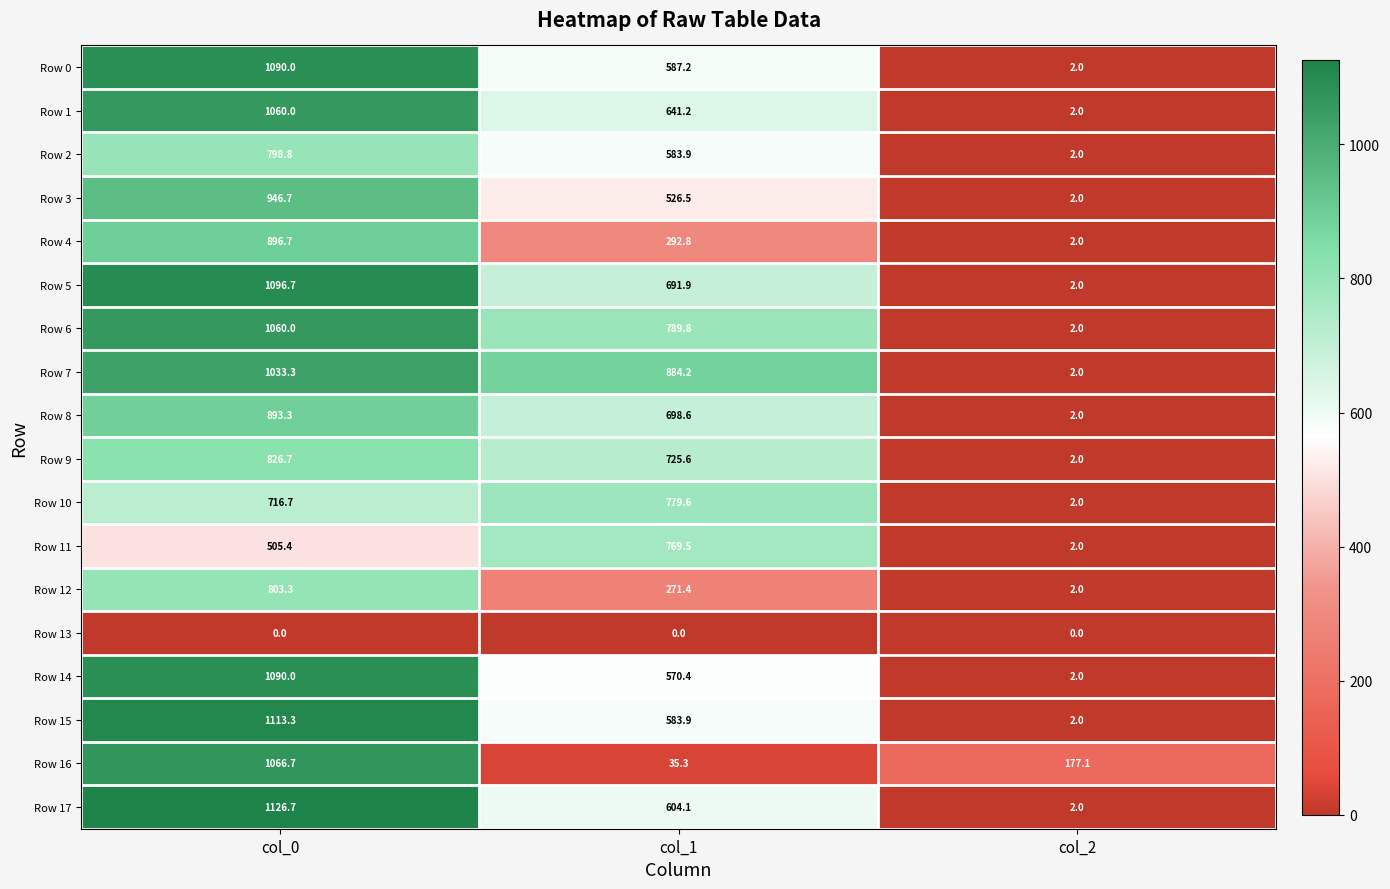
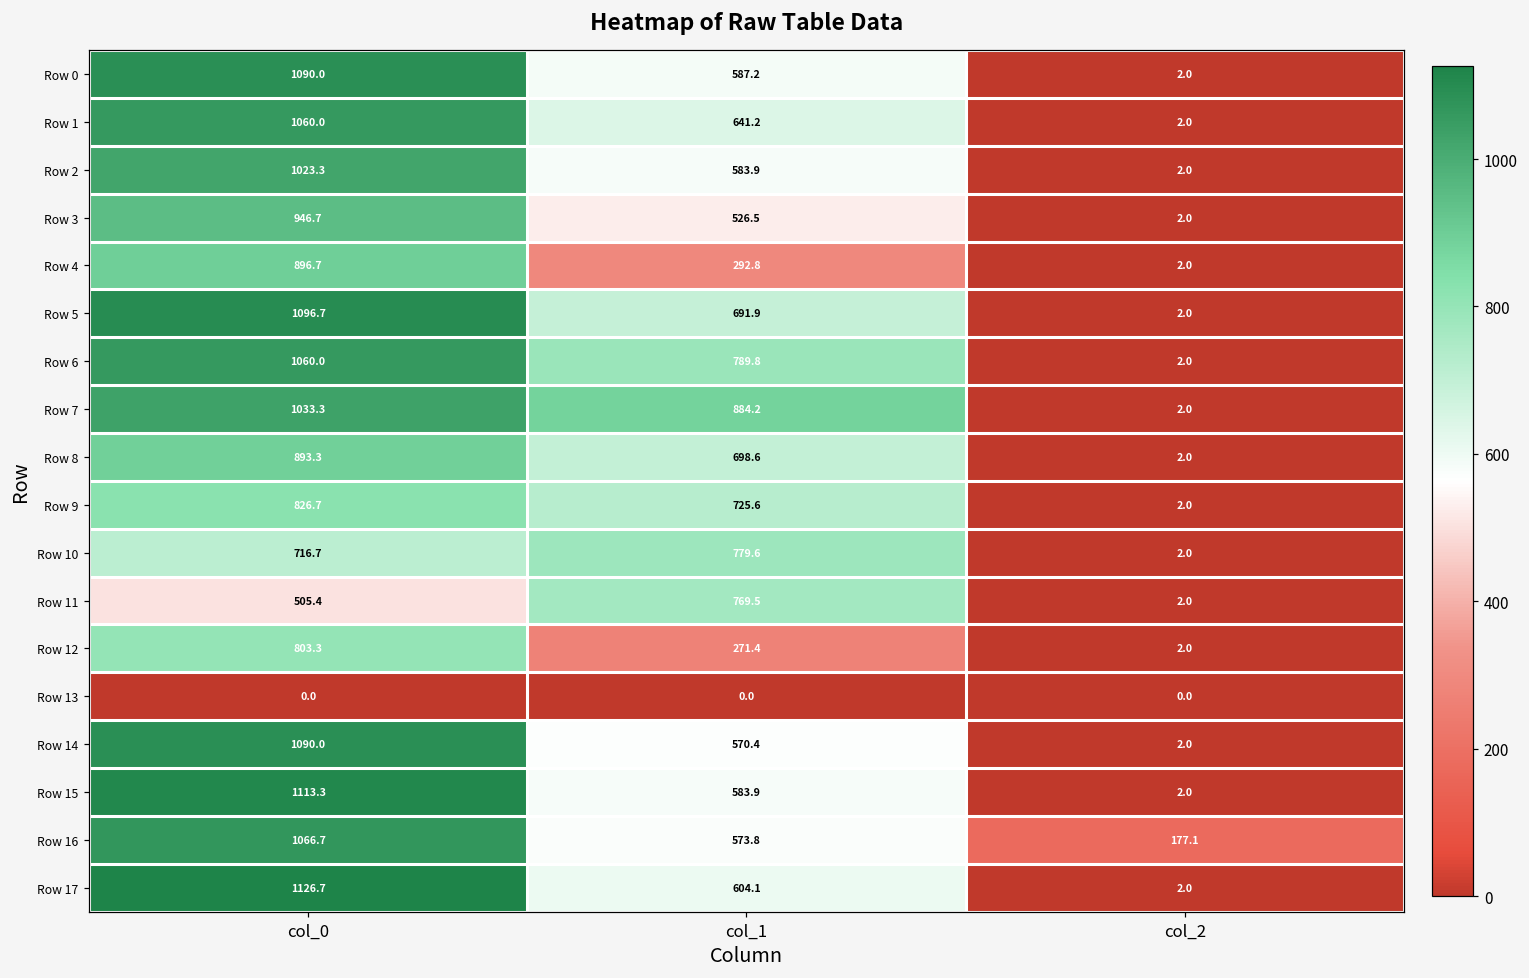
  {
    "Row 0": {
      "col_0": 1090.0,
      "col_1": 587.2,
      "col_2": 2.0
    },
    "Row 1": {
      "col_0": 1060.0,
      "col_1": 641.2,
      "col_2": 2.0
    },
    "Row 2": {
-     "col_0": 798.8,
+     "col_0": 1023.3,
      "col_1": 583.9,
      "col_2": 2.0
    },
    "Row 3": {
      "col_0": 946.7,
      "col_1": 526.5,
      "col_2": 2.0
    },
    "Row 4": {
      "col_0": 896.7,
      "col_1": 292.8,
      "col_2": 2.0
    },
    "Row 5": {
      "col_0": 1096.7,
      "col_1": 691.9,
      "col_2": 2.0
    },
    "Row 6": {
      "col_0": 1060.0,
      "col_1": 789.8,
      "col_2": 2.0
    },
    "Row 7": {
      "col_0": 1033.3,
      "col_1": 884.2,
      "col_2": 2.0
    },
    "Row 8": {
      "col_0": 893.3,
      "col_1": 698.6,
      "col_2": 2.0
    },
    "Row 9": {
      "col_0": 826.7,
      "col_1": 725.6,
      "col_2": 2.0
    },
    "Row 10": {
      "col_0": 716.7,
      "col_1": 779.6,
      "col_2": 2.0
    },
    "Row 11": {
      "col_0": 505.4,
      "col_1": 769.5,
      "col_2": 2.0
    },
    "Row 12": {
      "col_0": 803.3,
      "col_1": 271.4,
      "col_2": 2.0
    },
    "Row 13": {
      "col_0": 0.0,
      "col_1": 0.0,
      "col_2": 0.0
    },
    "Row 14": {
      "col_0": 1090.0,
      "col_1": 570.4,
      "col_2": 2.0
    },
    "Row 15": {
      "col_0": 1113.3,
      "col_1": 583.9,
      "col_2": 2.0
    },
    "Row 16": {
      "col_0": 1066.7,
-     "col_1": 35.3,
+     "col_1": 573.8,
      "col_2": 177.1
    },
    "Row 17": {
      "col_0": 1126.7,
      "col_1": 604.1,
      "col_2": 2.0
    }
  }
